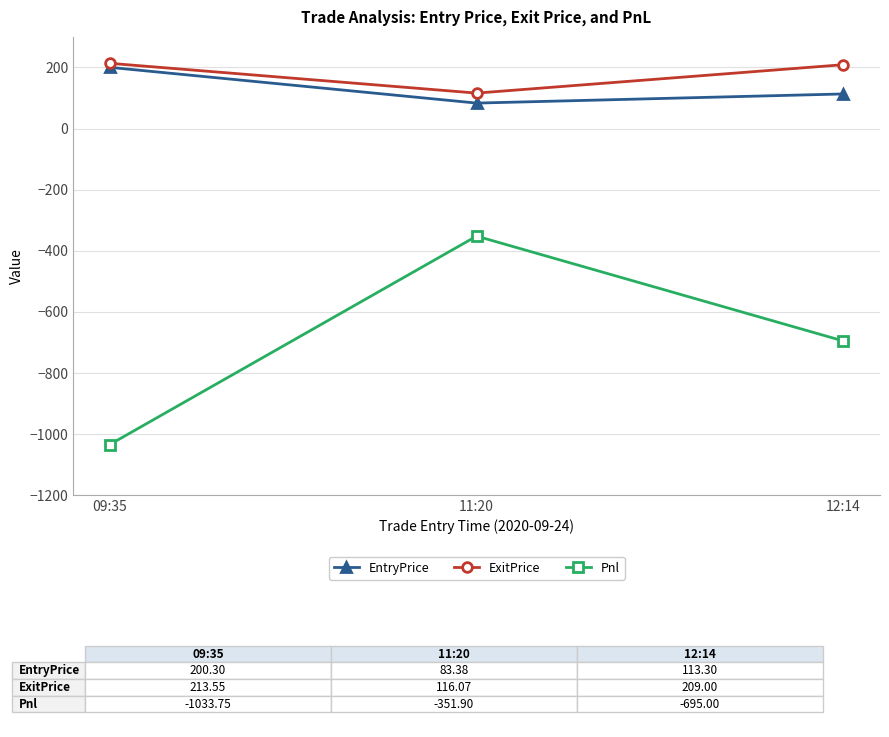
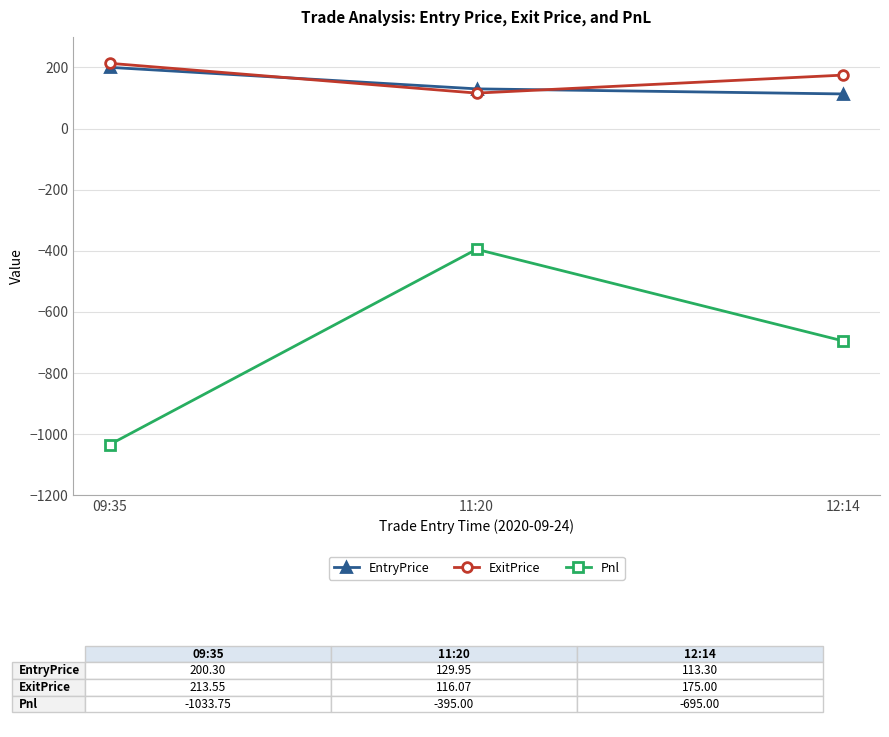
  {
    "EntryPrice": {
-     "11:20": 83.38
+     "11:20": 129.95
    },
    "ExitPrice": {
-     "12:14": 209.00
+     "12:14": 175.00
    },
    "Pnl": {
-     "11:20": -351.90
+     "11:20": -395.00
    }
  }
